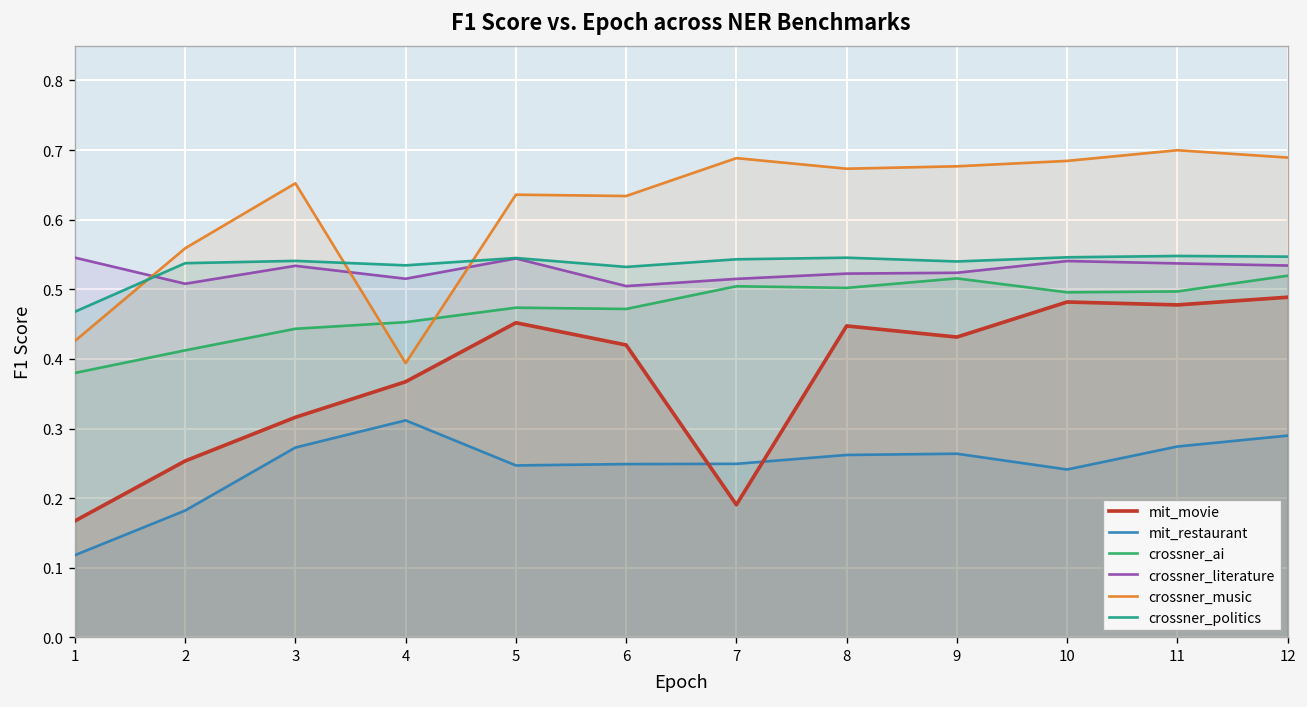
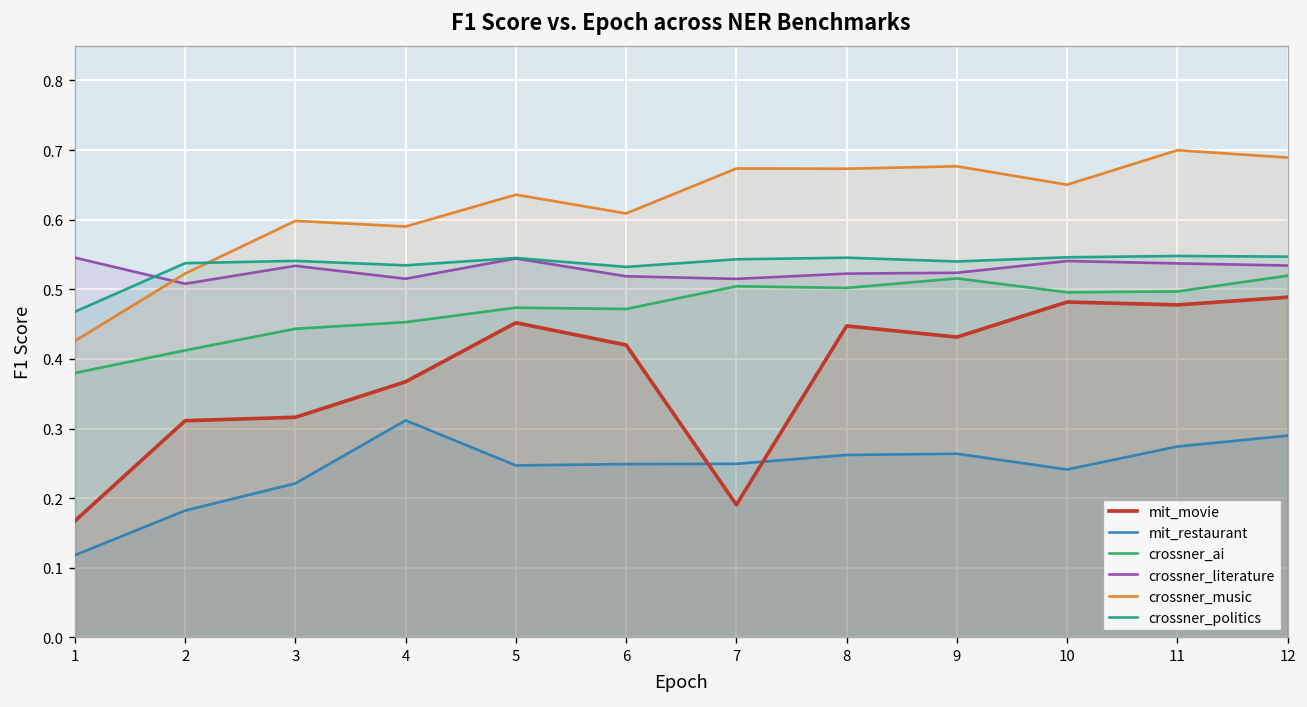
  {
    "mit_movie": {
      "1": 0.17,
-     "2": 0.25,
+     "2": 0.31,
      "3": 0.32,
      "4": 0.37,
      "5": 0.45,
      "6": 0.42,
      "7": 0.19,
      "8": 0.45,
      "9": 0.43,
      "10": 0.48,
      "11": 0.48,
      "12": 0.49
    },
    "mit_restaurant": {
      "1": 0.12,
      "2": 0.18,
-     "3": 0.27,
+     "3": 0.22,
      "4": 0.31,
      "5": 0.25,
      "6": 0.25,
      "7": 0.25,
      "8": 0.26,
      "9": 0.26,
      "10": 0.24,
      "11": 0.27,
      "12": 0.29
    },
    "crossner_literature": {
      "1": 0.55,
      "2": 0.51,
      "3": 0.53,
      "4": 0.52,
-     "6": 0.50,
+     "6": 0.52,
      "7": 0.51,
      "8": 0.52,
      "9": 0.52,
      "10": 0.54,
      "11": 0.54,
      "12": 0.53
    },
    "crossner_music": {
      "1": 0.43,
-     "2": 0.56,
-     "3": 0.65,
-     "4": 0.39,
+     "2": 0.52,
+     "3": 0.60,
+     "4": 0.59,
      "5": 0.64,
-     "6": 0.63,
-     "7": 0.69,
+     "6": 0.61,
+     "7": 0.67,
      "8": 0.67,
      "9": 0.68,
-     "10": 0.68,
+     "10": 0.65,
      "11": 0.70,
      "12": 0.69
    }
  }
